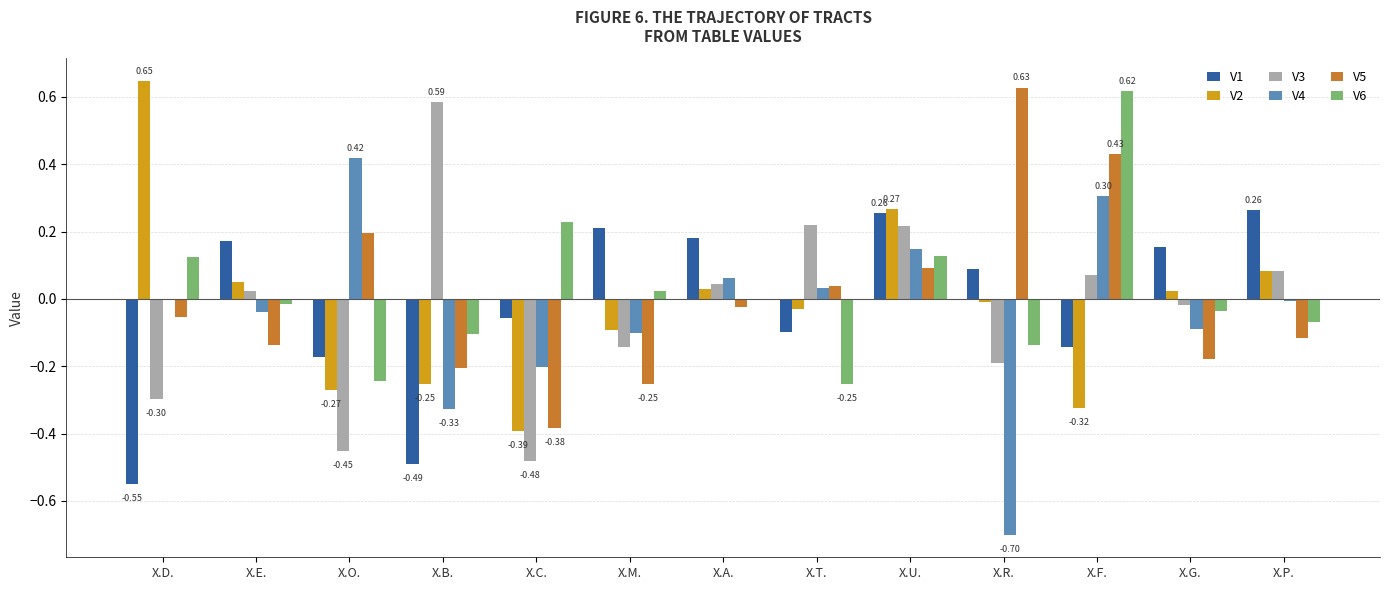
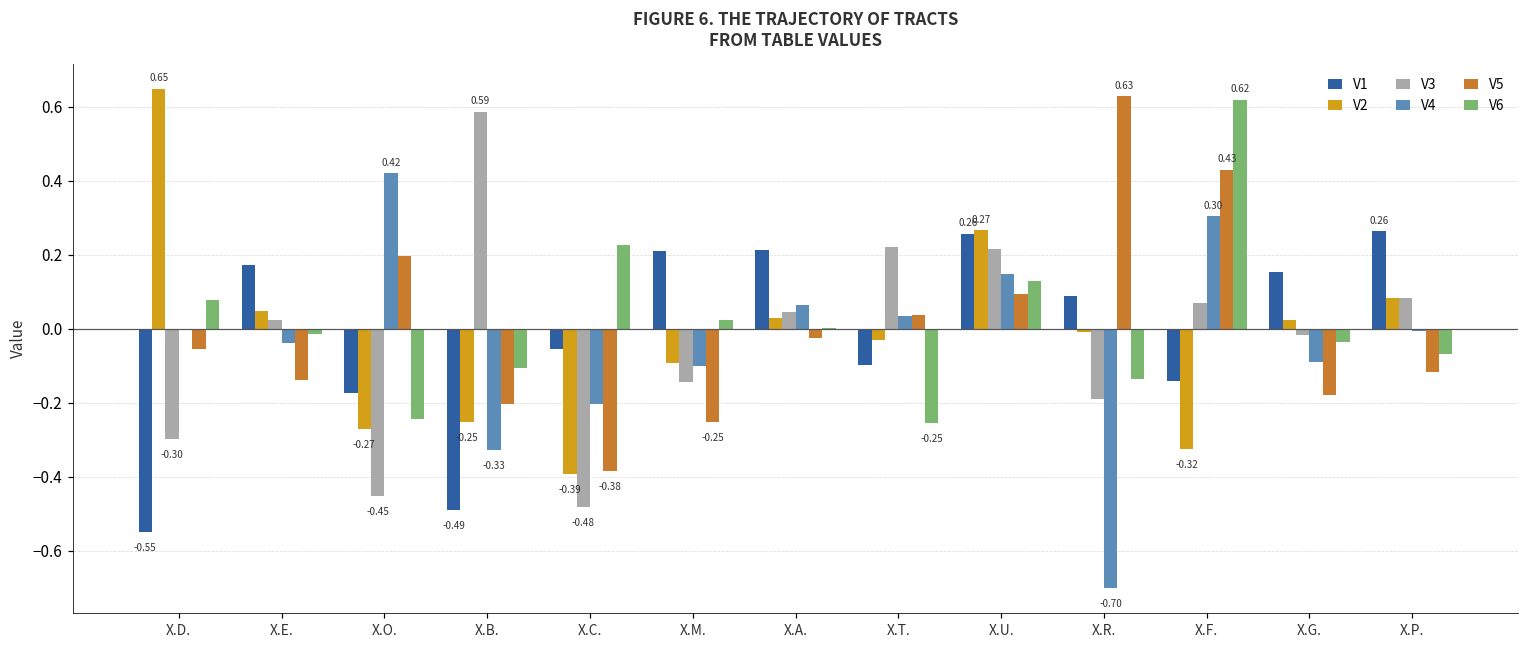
  {
    "V1": {
      "X.E.": 0.17,
      "X.O.": -0.17,
      "X.C.": -0.06,
      "X.M.": 0.21,
-     "X.A.": 0.18,
+     "X.A.": 0.21,
      "X.T.": -0.10,
      "X.R.": 0.09,
      "X.F.": -0.14,
      "X.G.": 0.15
    },
    "V3": {
      "X.D.": -0.30,
      "X.O.": -0.45,
      "X.B.": 0.59,
      "X.C.": -0.48
    },
    "V4": {
      "X.O.": 0.42,
      "X.B.": -0.33,
      "X.R.": -0.70,
      "X.F.": 0.30
    },
    "V6": {
-     "X.D.": 0.12,
+     "X.D.": 0.08,
      "X.E.": -0.01,
      "X.O.": -0.24,
      "X.B.": -0.11,
      "X.C.": 0.23,
      "X.M.": 0.02,
      "X.U.": 0.13,
      "X.R.": -0.14,
      "X.G.": -0.04,
      "X.P.": -0.07
    }
  }
